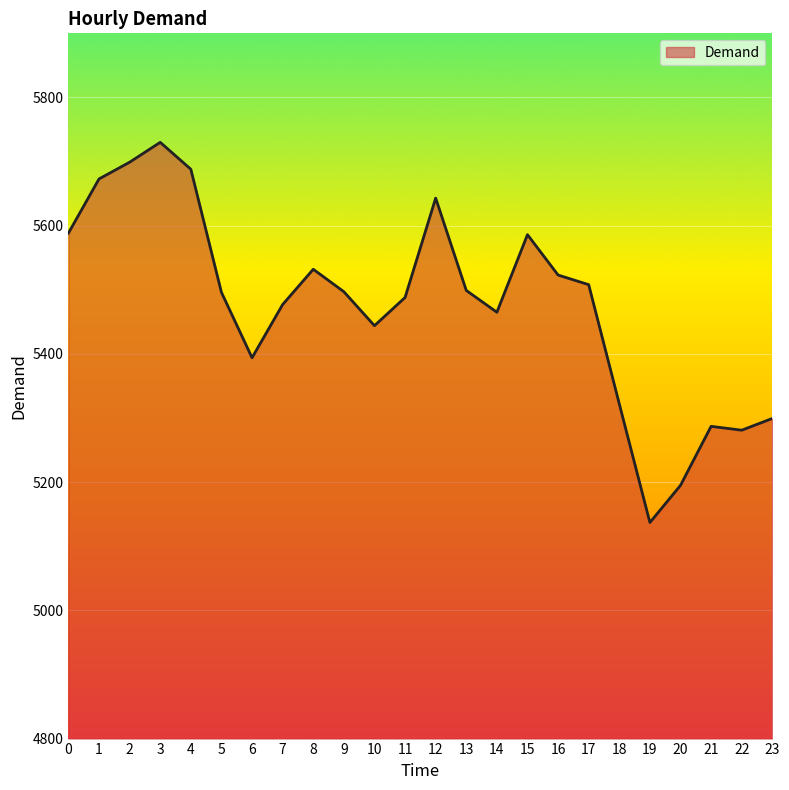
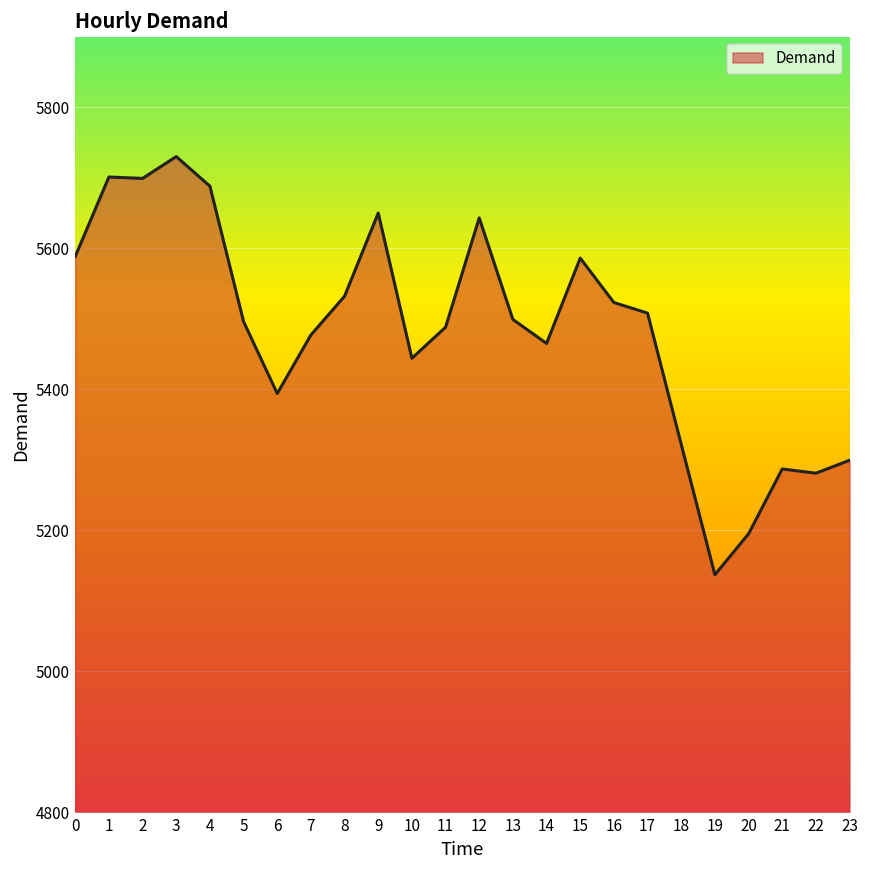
  {
    "0": 5590,
-   "1": 5670,
+   "1": 5700,
    "2": 5700,
    "3": 5730,
    "4": 5690,
    "5": 5500,
    "6": 5390,
    "7": 5480,
    "8": 5530,
-   "9": 5500,
+   "9": 5650,
    "10": 5440,
    "11": 5490,
    "12": 5640,
    "13": 5500,
    "14": 5470,
    "15": 5590,
    "16": 5520,
    "17": 5510,
    "18": 5320,
    "19": 5140,
    "20": 5200,
    "21": 5290,
    "22": 5280,
    "23": 5300
  }
